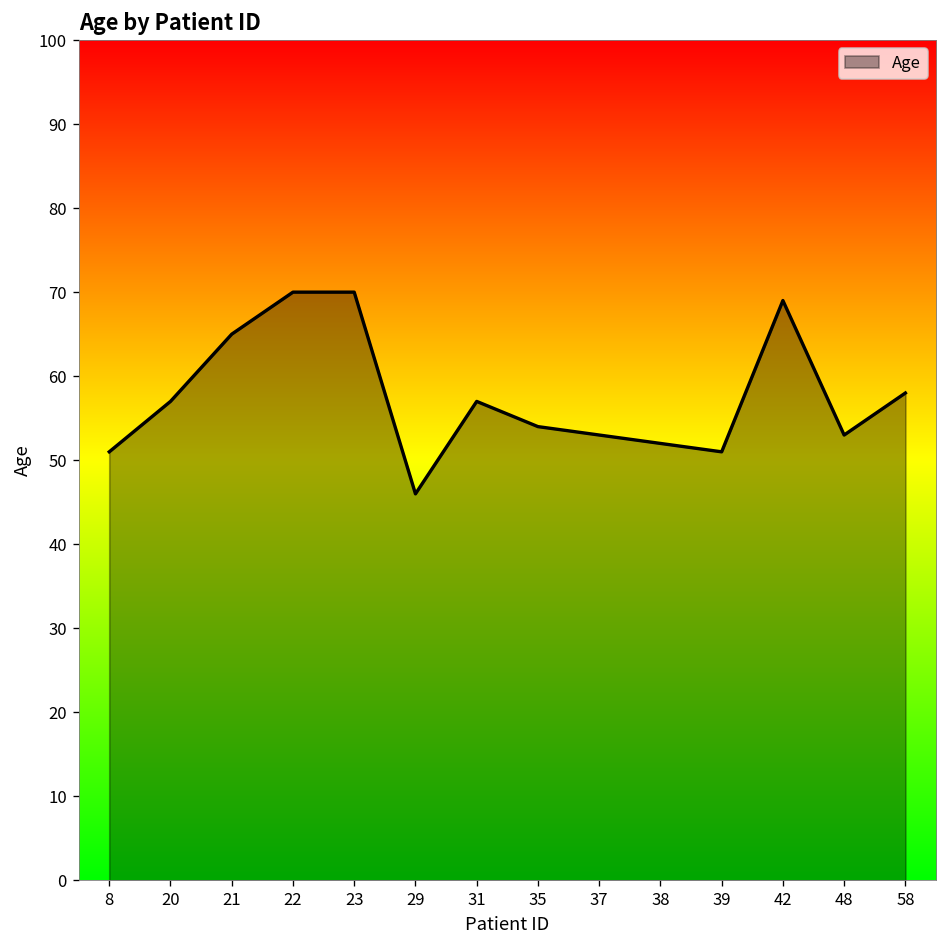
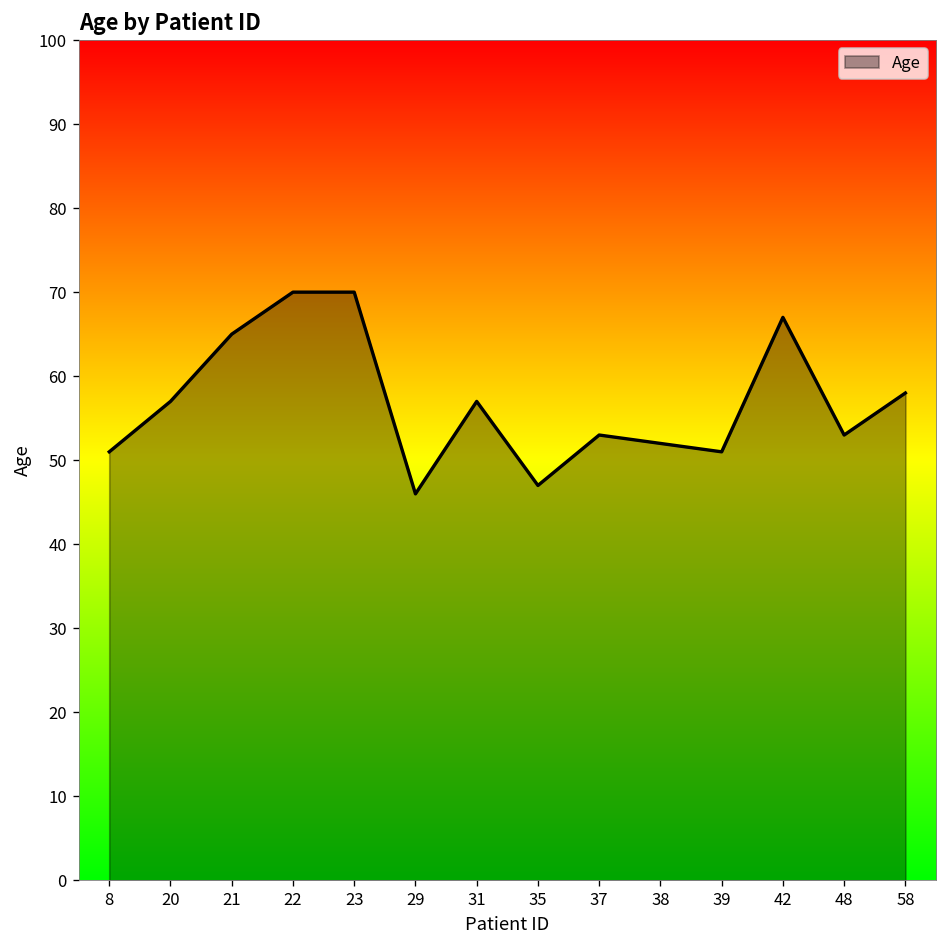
  {
    "8": 51,
    "20": 57,
    "21": 65,
    "22": 70,
    "23": 70,
    "29": 46,
    "31": 57,
-   "35": 54,
+   "35": 47,
    "37": 53,
    "38": 52,
    "39": 51,
-   "42": 69,
+   "42": 67,
    "48": 53,
    "58": 58
  }
